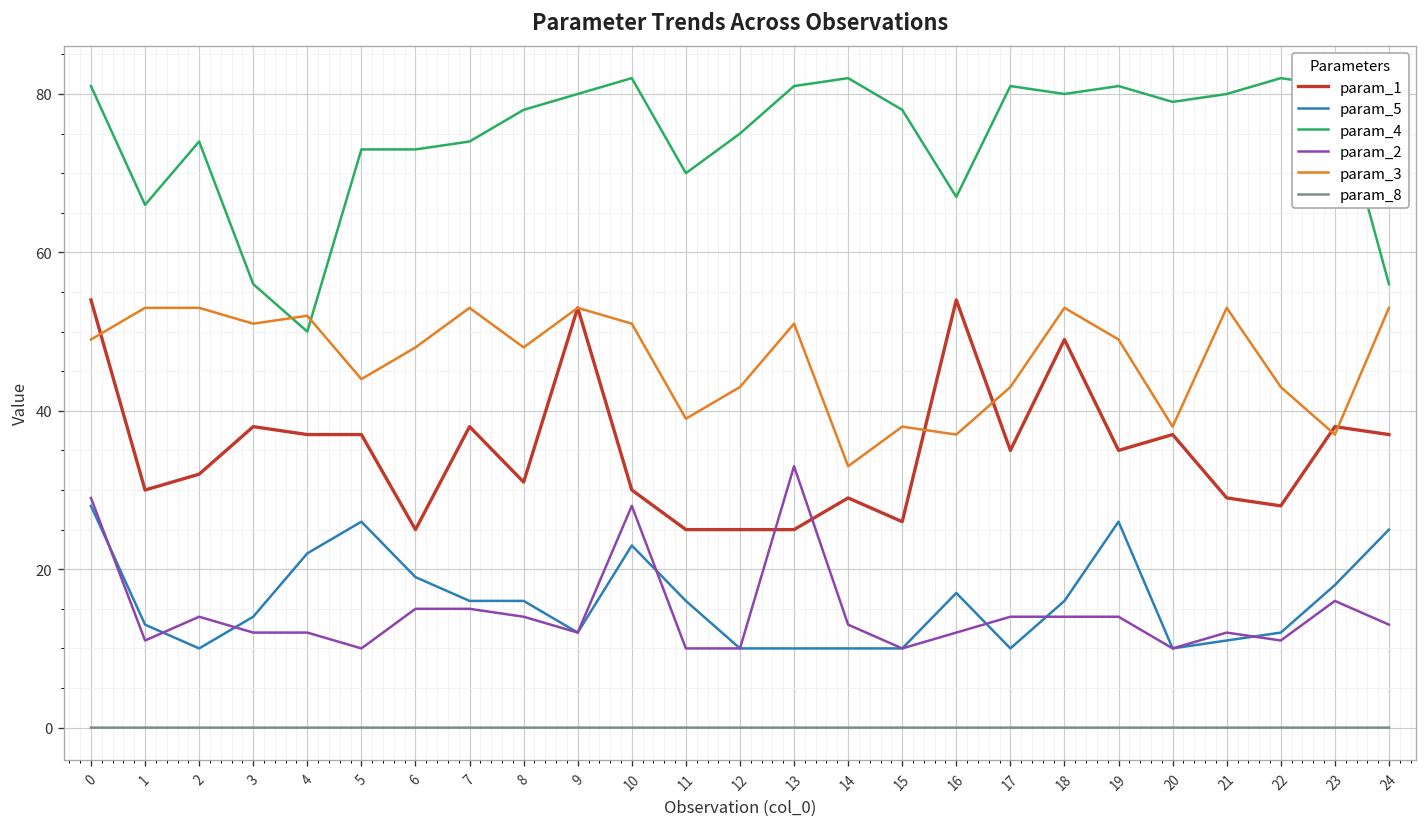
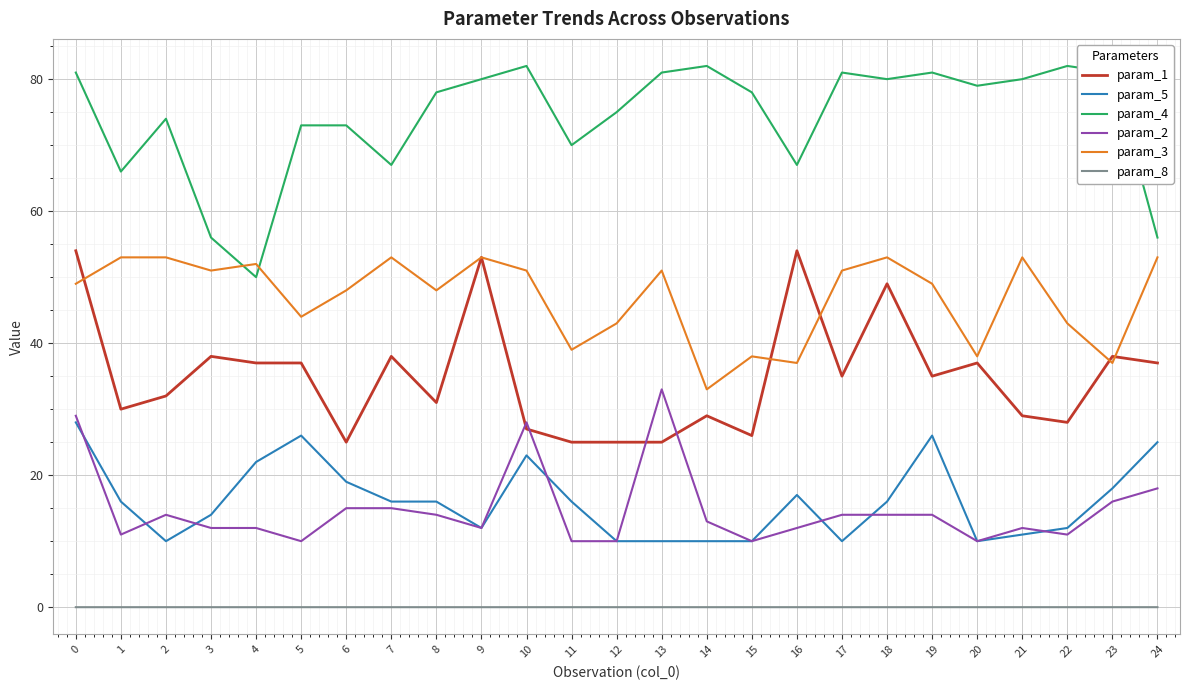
  {
    "param_1": {
      "0": 54,
      "1": 30,
      "2": 32,
      "3": 38,
      "4": 37,
      "5": 37,
      "6": 25,
      "7": 38,
      "8": 31,
-     "10": 30,
+     "10": 27,
      "11": 25,
      "12": 25,
      "13": 25,
      "14": 29,
      "15": 26,
      "16": 54,
      "17": 35,
      "18": 49,
      "19": 35,
      "20": 37,
      "21": 29,
      "22": 28,
      "23": 38,
      "24": 37
    },
    "param_5": {
      "0": 28,
-     "1": 13,
+     "1": 16,
      "2": 10,
      "3": 14,
      "4": 22,
      "5": 26,
      "6": 19,
      "7": 16,
      "8": 16,
      "10": 23,
      "11": 16,
      "13": 10,
      "14": 10,
      "16": 17,
      "17": 10,
      "18": 16,
      "19": 26,
      "21": 11,
      "22": 12,
      "23": 18,
      "24": 25
    },
    "param_4": {
      "0": 81,
      "1": 66,
      "2": 74,
      "3": 56,
      "4": 50,
      "5": 73,
      "6": 73,
-     "7": 74,
+     "7": 67,
      "8": 78,
      "9": 80,
      "10": 82,
      "11": 70,
      "12": 75,
      "13": 81,
      "14": 82,
      "15": 78,
      "16": 67,
      "17": 81,
      "18": 80,
      "19": 81,
      "20": 79,
      "21": 80,
      "22": 82,
      "24": 56
    },
    "param_2": {
      "0": 29,
      "1": 11,
      "2": 14,
      "3": 12,
      "4": 12,
      "5": 10,
      "6": 15,
      "7": 15,
      "8": 14,
      "10": 28,
      "11": 10,
      "13": 33,
      "14": 13,
      "16": 12,
      "17": 14,
      "18": 14,
      "19": 14,
      "21": 12,
      "22": 11,
      "23": 16,
-     "24": 13
+     "24": 18
    },
    "param_3": {
      "0": 49,
      "1": 53,
      "2": 53,
      "3": 51,
      "4": 52,
      "5": 44,
      "6": 48,
      "7": 53,
      "8": 48,
      "10": 51,
      "11": 39,
      "12": 43,
      "13": 51,
      "14": 33,
      "15": 38,
      "16": 37,
-     "17": 43,
+     "17": 51,
      "18": 53,
      "19": 49,
      "20": 38,
      "21": 53,
      "22": 43,
      "23": 37,
      "24": 53
    },
    "param_8": {
      "0": 0,
      "1": 0,
      "2": 0,
      "3": 0,
      "4": 0,
      "5": 0,
      "6": 0,
      "7": 0,
      "8": 0,
      "9": 0,
      "10": 0,
      "11": 0,
      "12": 0,
      "13": 0,
      "14": 0,
      "15": 0,
      "16": 0,
      "17": 0,
      "18": 0,
      "19": 0,
      "20": 0,
      "21": 0,
      "22": 0,
      "23": 0,
      "24": 0
    }
  }
